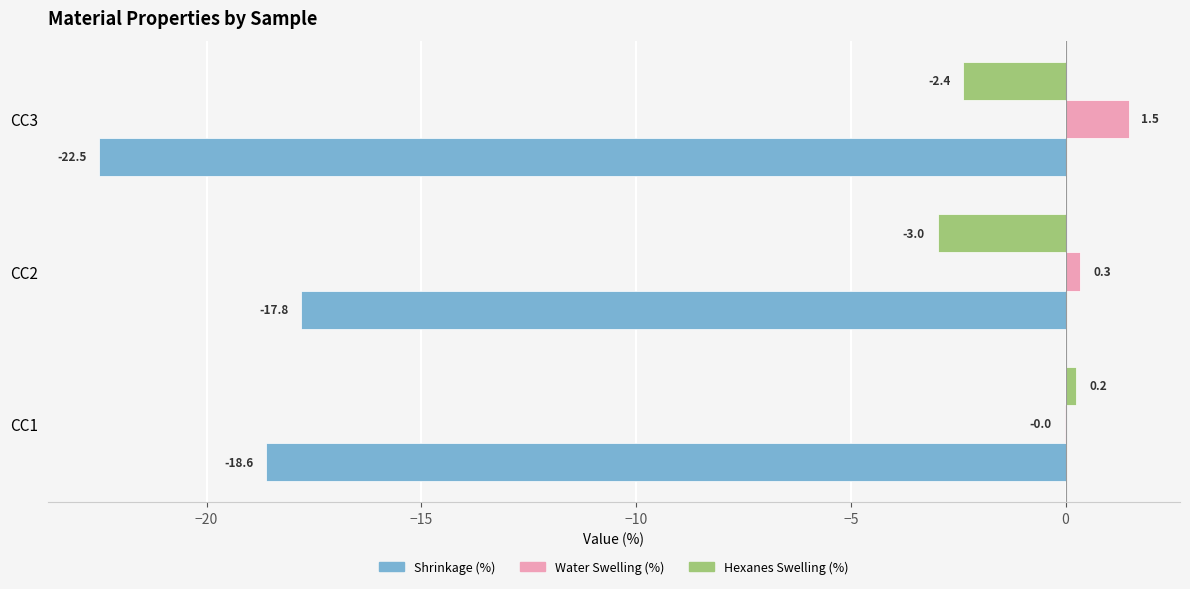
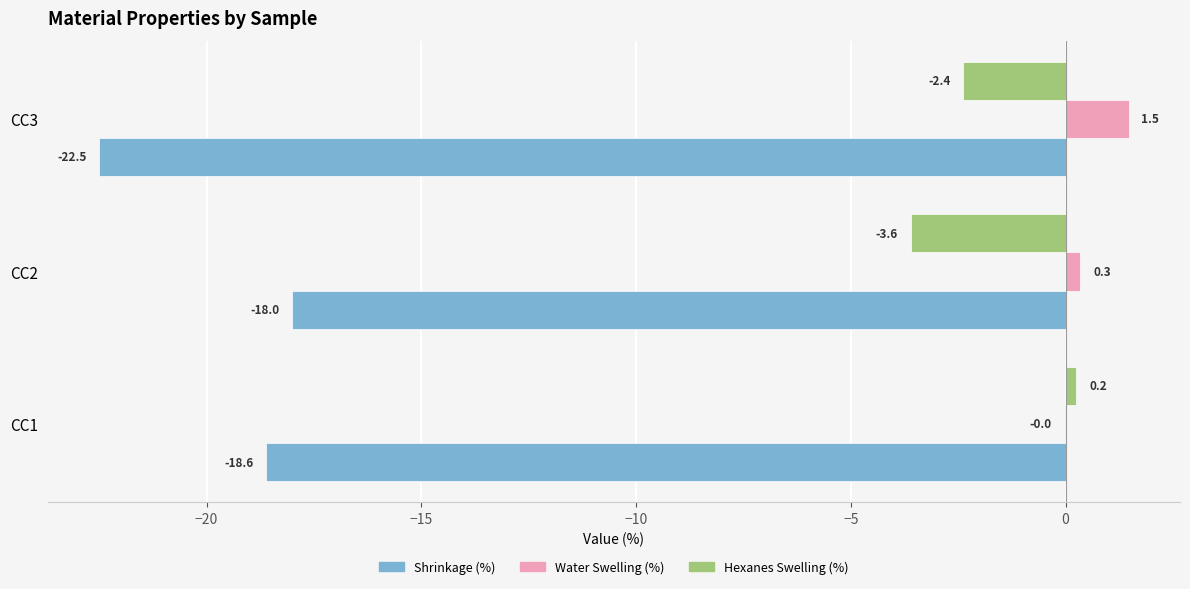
  {
    "Shrinkage (%)": {
      "CC3": -22.5,
-     "CC2": -17.8,
+     "CC2": -18.0,
      "CC1": -18.6
    },
    "Water Swelling (%)": {
      "CC3": 1.5,
      "CC2": 0.3,
      "CC1": -0.0
    },
    "Hexanes Swelling (%)": {
      "CC3": -2.4,
-     "CC2": -3.0,
+     "CC2": -3.6,
      "CC1": 0.2
    }
  }
